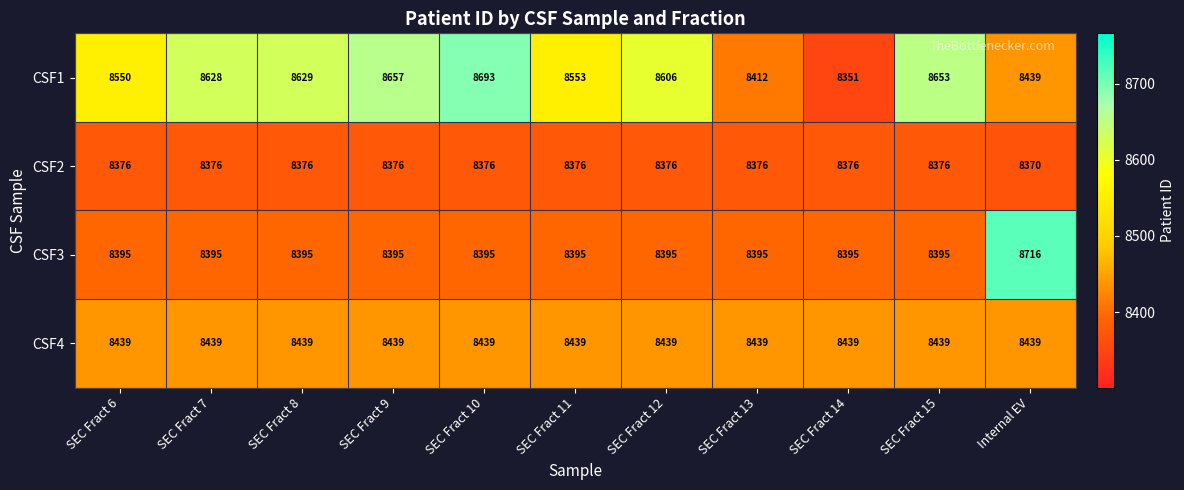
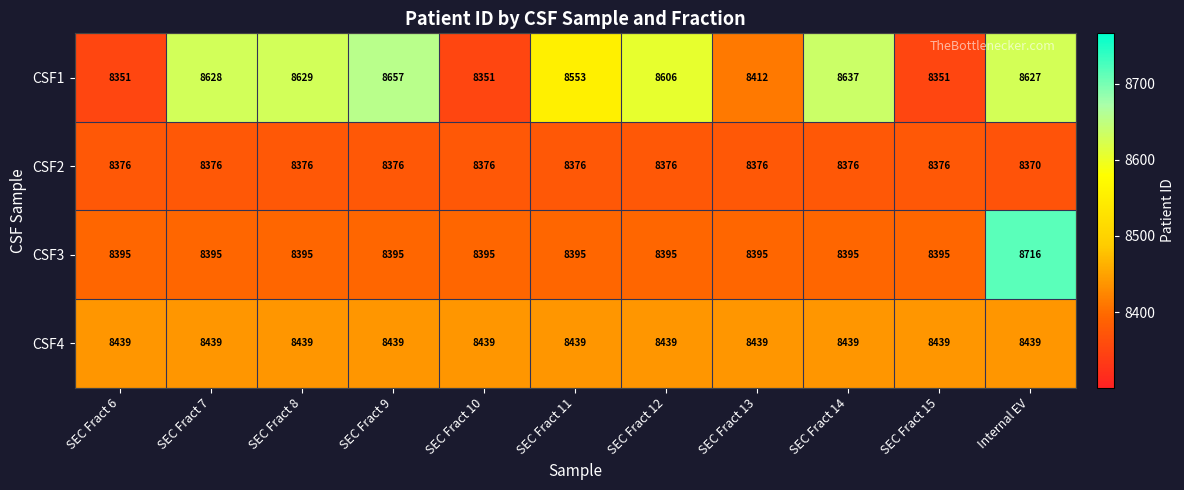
  {
    "CSF1": {
-     "SEC Fract 6": 8550,
+     "SEC Fract 6": 8351,
      "SEC Fract 7": 8628,
      "SEC Fract 8": 8629,
      "SEC Fract 9": 8657,
-     "SEC Fract 10": 8693,
+     "SEC Fract 10": 8351,
      "SEC Fract 11": 8553,
      "SEC Fract 12": 8606,
      "SEC Fract 13": 8412,
-     "SEC Fract 14": 8351,
-     "SEC Fract 15": 8653,
-     "Internal EV": 8439
+     "SEC Fract 14": 8637,
+     "SEC Fract 15": 8351,
+     "Internal EV": 8627
    },
    "CSF2": {
      "SEC Fract 6": 8376,
      "SEC Fract 7": 8376,
      "SEC Fract 8": 8376,
      "SEC Fract 9": 8376,
      "SEC Fract 10": 8376,
      "SEC Fract 11": 8376,
      "SEC Fract 12": 8376,
      "SEC Fract 13": 8376,
      "SEC Fract 14": 8376,
      "SEC Fract 15": 8376,
      "Internal EV": 8370
    },
    "CSF3": {
      "SEC Fract 6": 8395,
      "SEC Fract 7": 8395,
      "SEC Fract 8": 8395,
      "SEC Fract 9": 8395,
      "SEC Fract 10": 8395,
      "SEC Fract 11": 8395,
      "SEC Fract 12": 8395,
      "SEC Fract 13": 8395,
      "SEC Fract 14": 8395,
      "SEC Fract 15": 8395,
      "Internal EV": 8716
    },
    "CSF4": {
      "SEC Fract 6": 8439,
      "SEC Fract 7": 8439,
      "SEC Fract 8": 8439,
      "SEC Fract 9": 8439,
      "SEC Fract 10": 8439,
      "SEC Fract 11": 8439,
      "SEC Fract 12": 8439,
      "SEC Fract 13": 8439,
      "SEC Fract 14": 8439,
      "SEC Fract 15": 8439,
      "Internal EV": 8439
    }
  }
